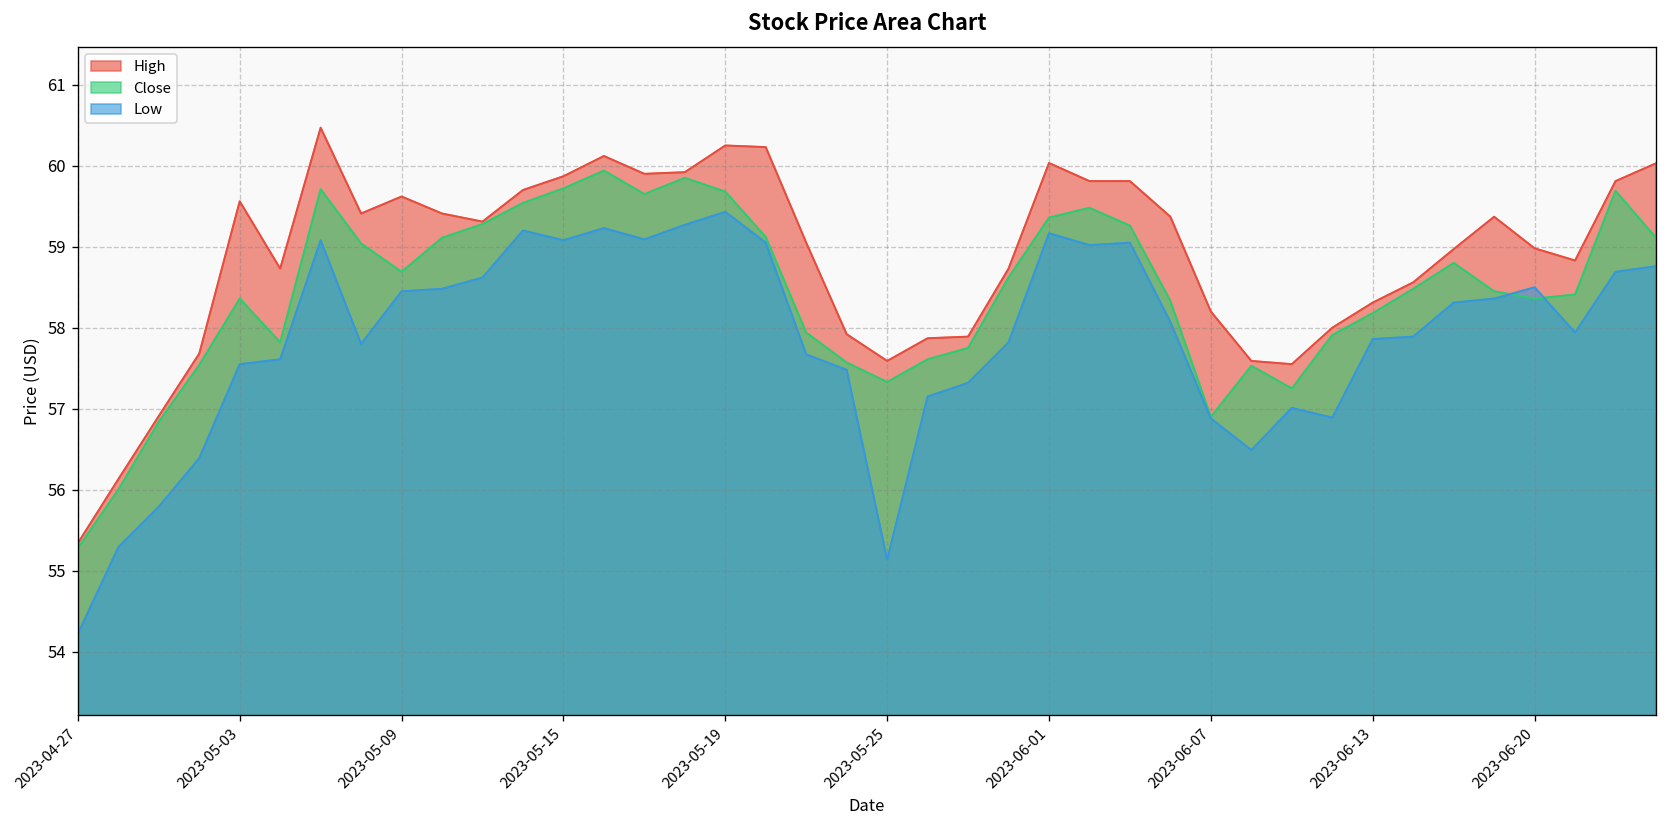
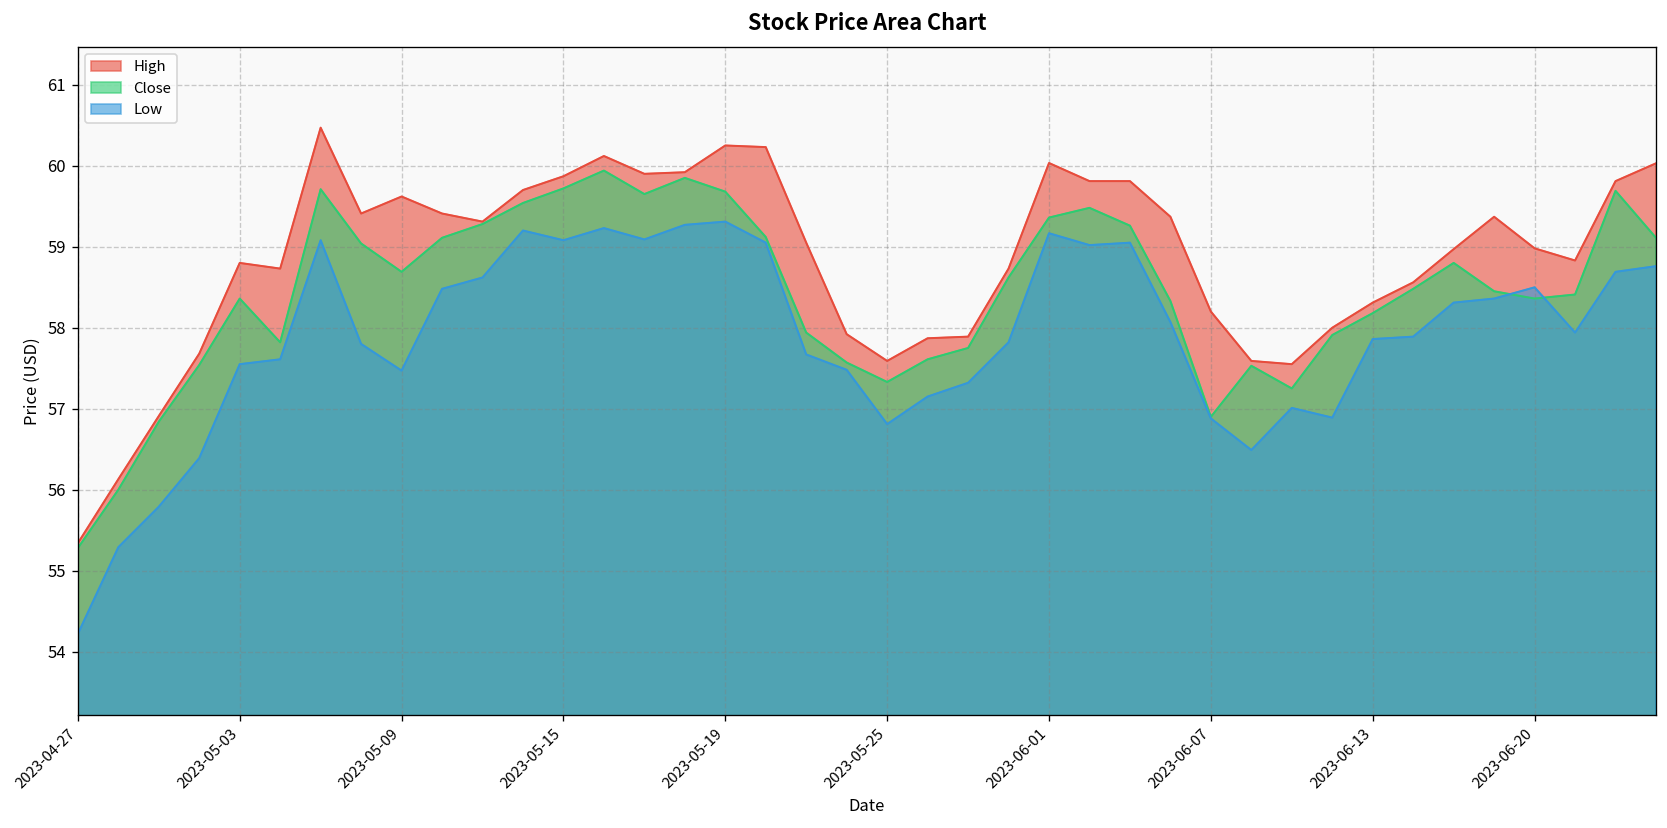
  {
    "High": {
      "2023-04-27": 55.3,
-     "2023-05-03": 59.6,
+     "2023-05-03": 58.8,
      "2023-05-09": 59.6,
      "2023-05-15": 59.9,
      "2023-05-19": 60.3,
      "2023-05-25": 57.6,
      "2023-06-01": 60.0,
      "2023-06-07": 58.2,
      "2023-06-13": 58.3,
      "2023-06-20": 59.0
    },
    "Close": {
      "2023-04-27": 55.3,
      "2023-05-03": 58.4,
      "2023-05-09": 58.7,
      "2023-05-15": 59.7,
      "2023-05-19": 59.7,
      "2023-05-25": 57.3,
      "2023-06-01": 59.4,
      "2023-06-13": 58.2,
      "2023-06-20": 58.4
    },
    "Low": {
      "2023-04-27": 54.2,
      "2023-05-03": 57.5,
-     "2023-05-09": 58.5,
+     "2023-05-09": 57.5,
      "2023-05-15": 59.1,
-     "2023-05-19": 59.4,
-     "2023-05-25": 55.1,
+     "2023-05-19": 59.3,
+     "2023-05-25": 56.8,
      "2023-06-01": 59.2,
      "2023-06-13": 57.9,
      "2023-06-20": 58.5
    }
  }
